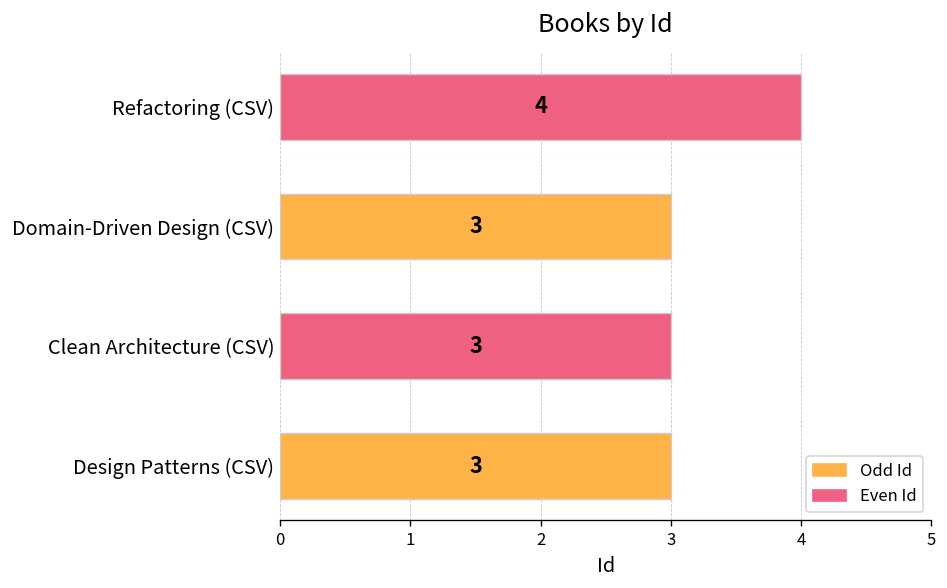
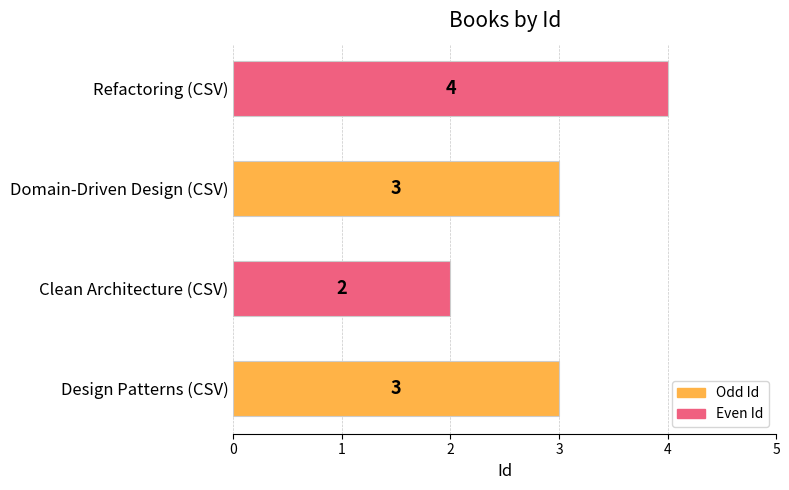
  {
    "Refactoring (CSV)": 4,
    "Domain-Driven Design (CSV)": 3,
-   "Clean Architecture (CSV)": 3,
+   "Clean Architecture (CSV)": 2,
    "Design Patterns (CSV)": 3
  }
